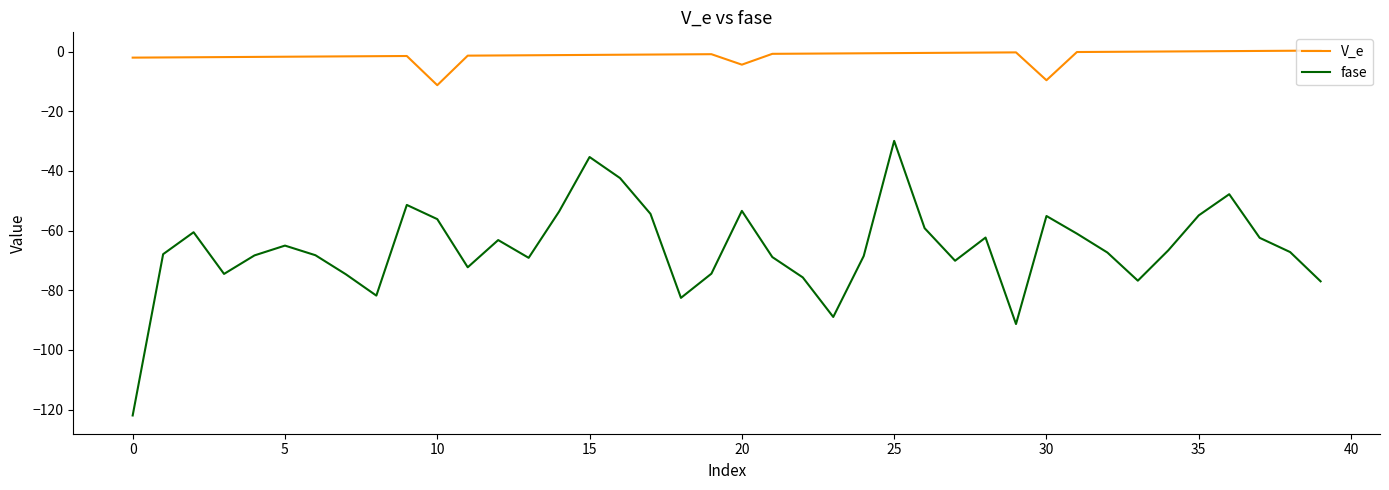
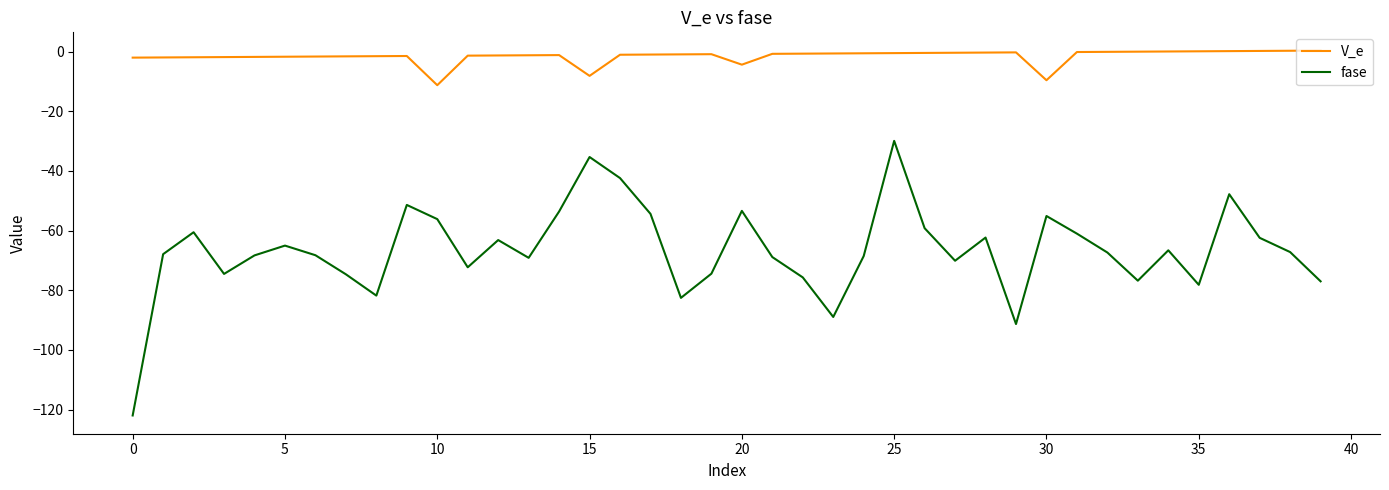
  {
    "V_e": {
      "0": -2,
      "5": -2,
      "10": -11,
-     "15": -1,
+     "15": -8,
      "20": -4,
      "25": 0,
      "30": -10,
      "35": 0
    },
    "fase": {
      "0": -122,
      "5": -65,
      "10": -56,
      "15": -35,
      "20": -53,
      "25": -30,
      "30": -55,
-     "35": -55
+     "35": -78
    }
  }
